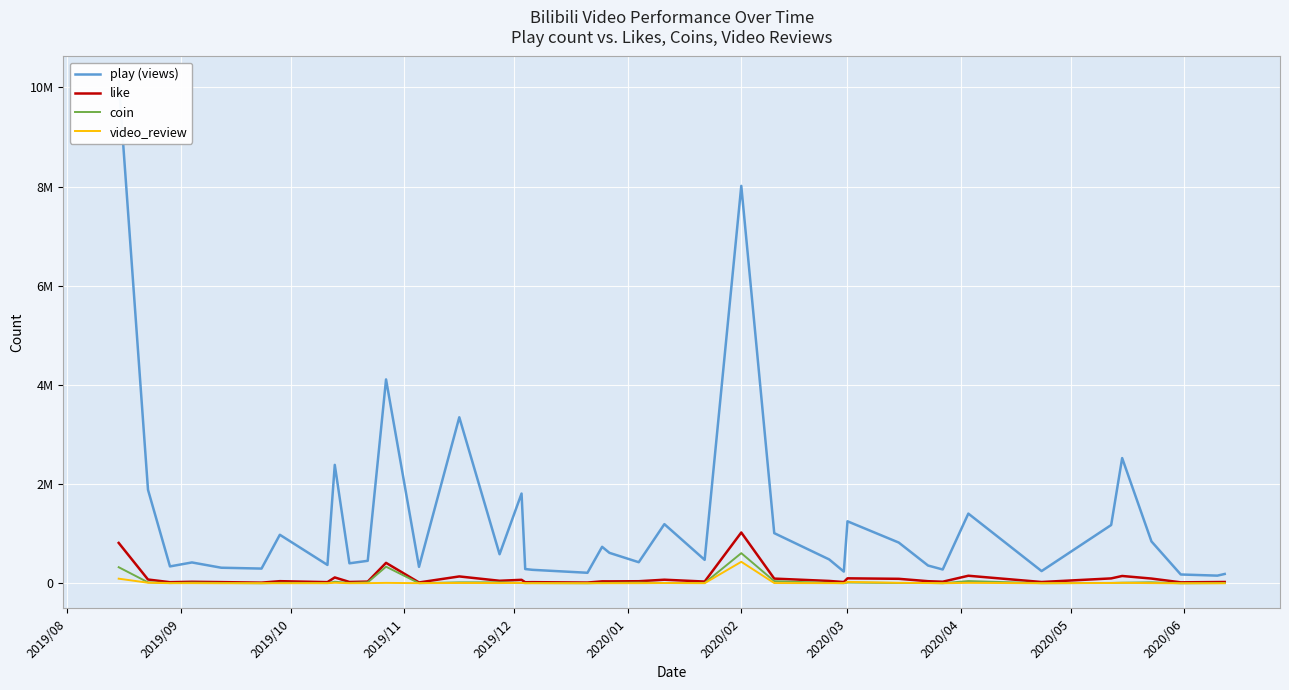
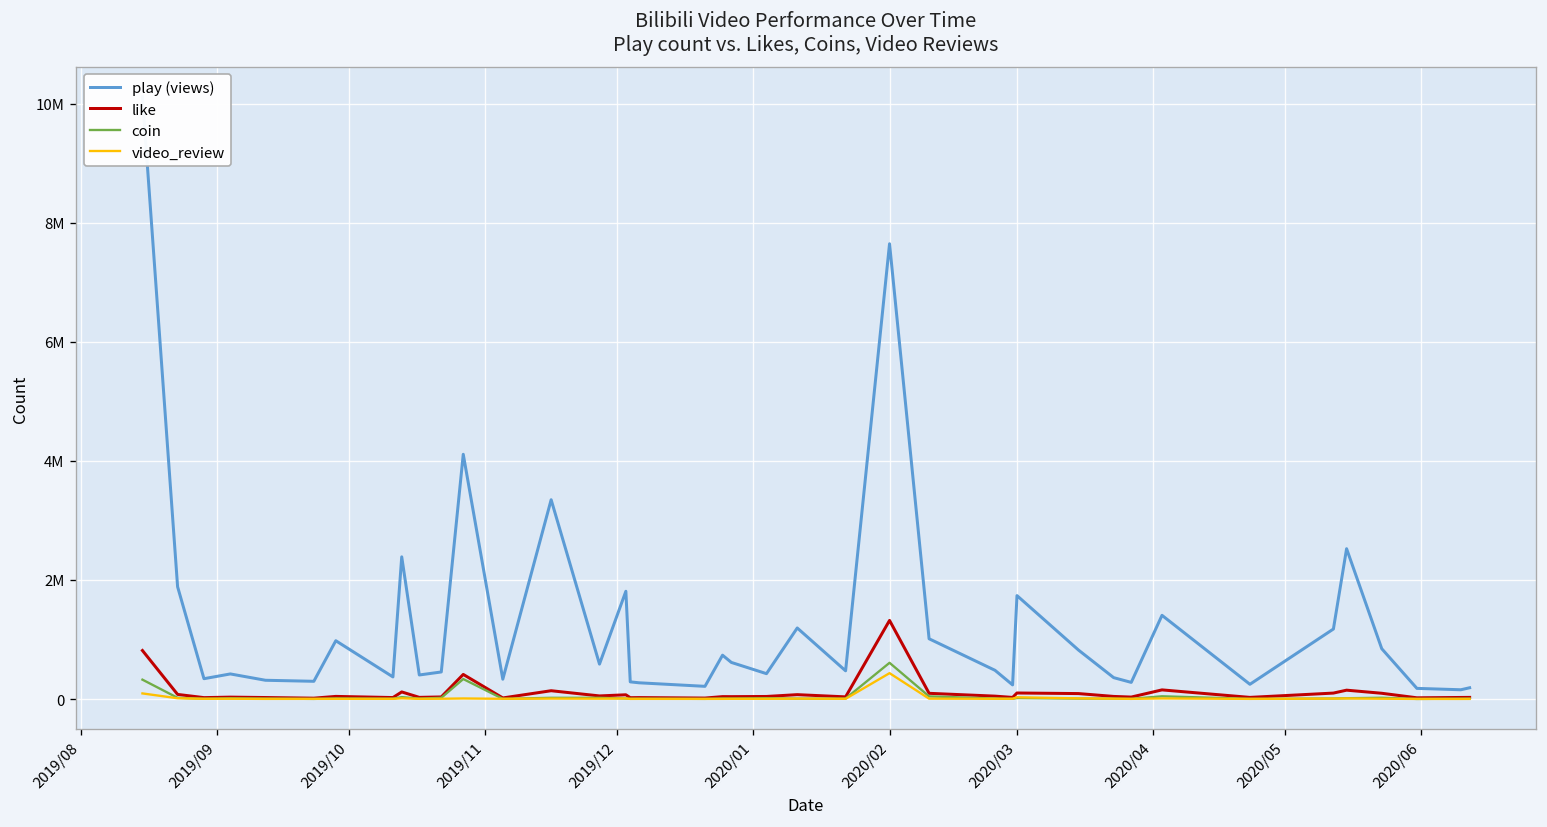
  {
    "play (views)": {
-     "2020/02": 8000000,
-     "2020/03": 1300000
+     "2020/02": 7600000,
+     "2020/03": 1700000
    },
    "like": {
-     "2020/02": 1000000,
+     "2020/02": 1300000,
      "2020/03": 100000
    },
    "coin": {
      "2020/02": 600000
    },
    "video_review": {
      "2020/02": 400000
    }
  }
